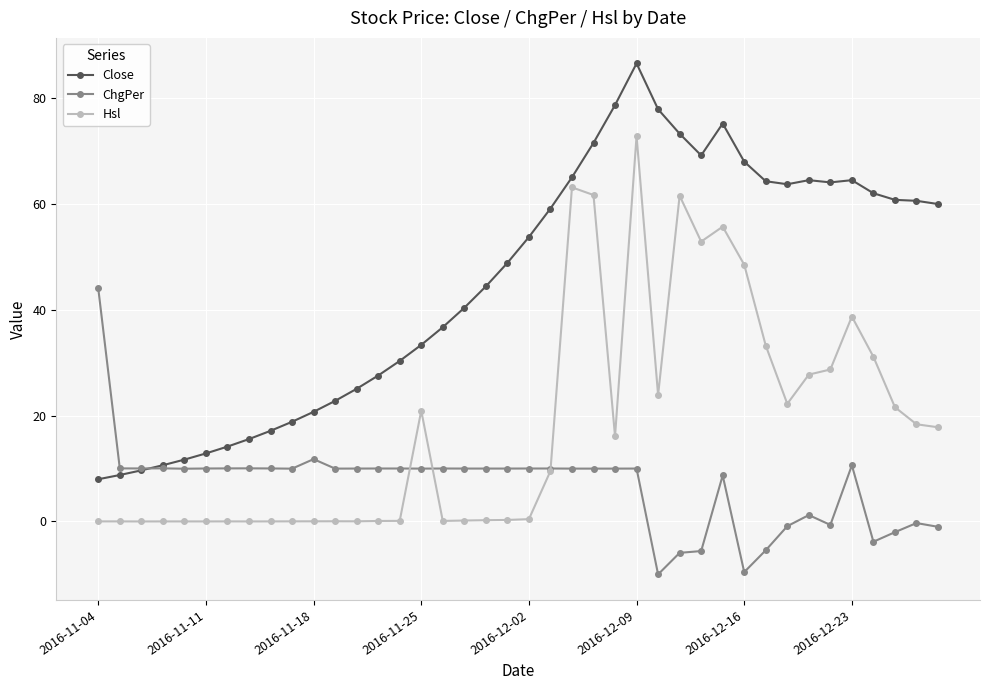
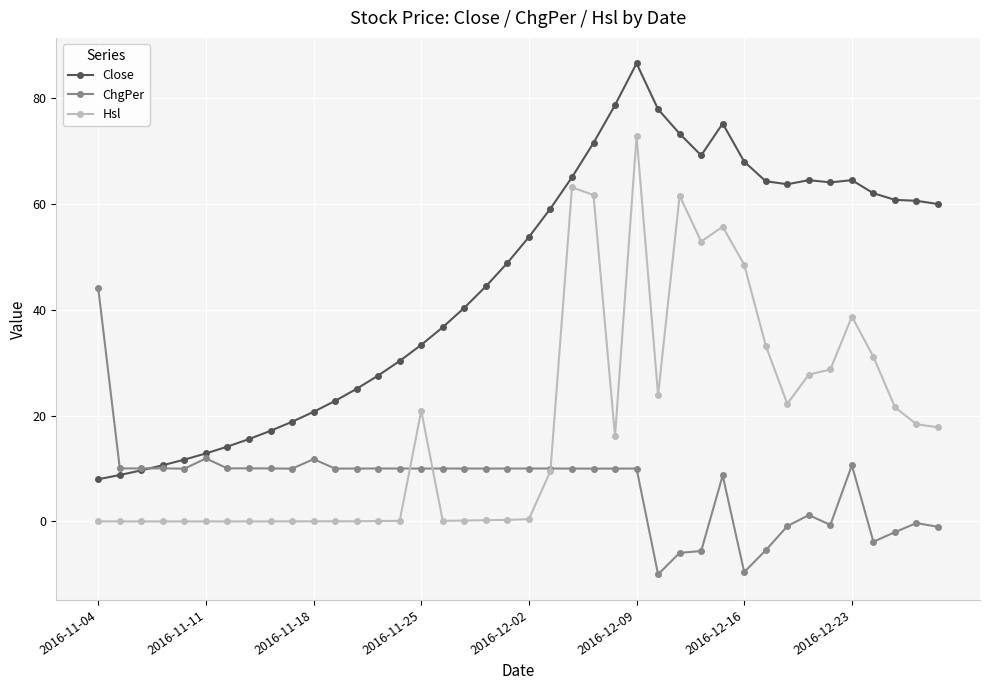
  {
    "Close": {
      "2016-11-04": 8,
      "2016-11-11": 13,
      "2016-11-18": 21,
      "2016-11-25": 33,
      "2016-12-02": 54,
      "2016-12-09": 87,
      "2016-12-16": 68,
      "2016-12-23": 65
    },
    "ChgPer": {
      "2016-11-04": 44,
-     "2016-11-11": 10,
+     "2016-11-11": 12,
      "2016-11-18": 12,
      "2016-11-25": 10,
      "2016-12-02": 10,
      "2016-12-09": 10,
      "2016-12-16": -10,
      "2016-12-23": 11
    },
    "Hsl": {
      "2016-11-04": 0,
      "2016-11-11": 0,
      "2016-11-18": 0,
      "2016-11-25": 21,
      "2016-12-02": 0,
      "2016-12-09": 73,
      "2016-12-16": 49,
      "2016-12-23": 39
    }
  }
